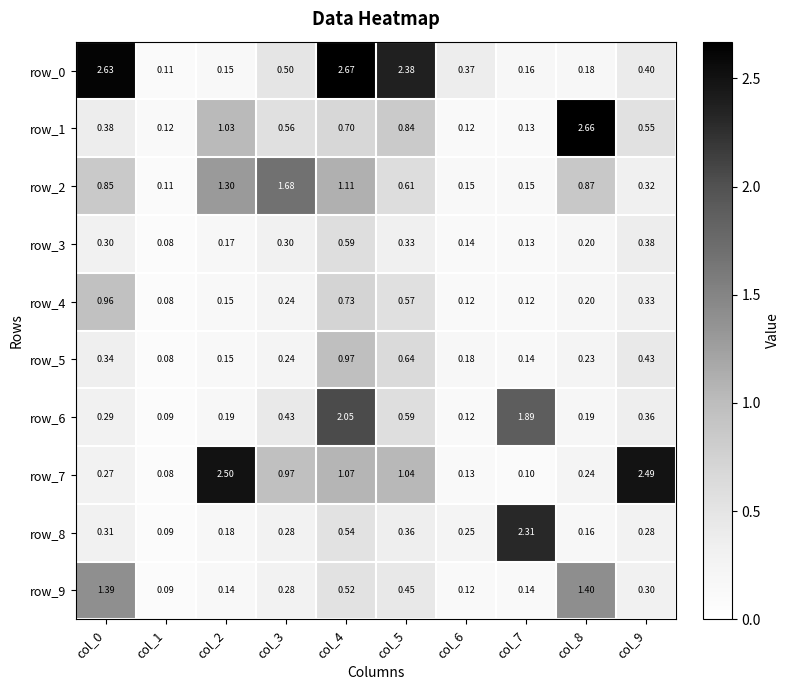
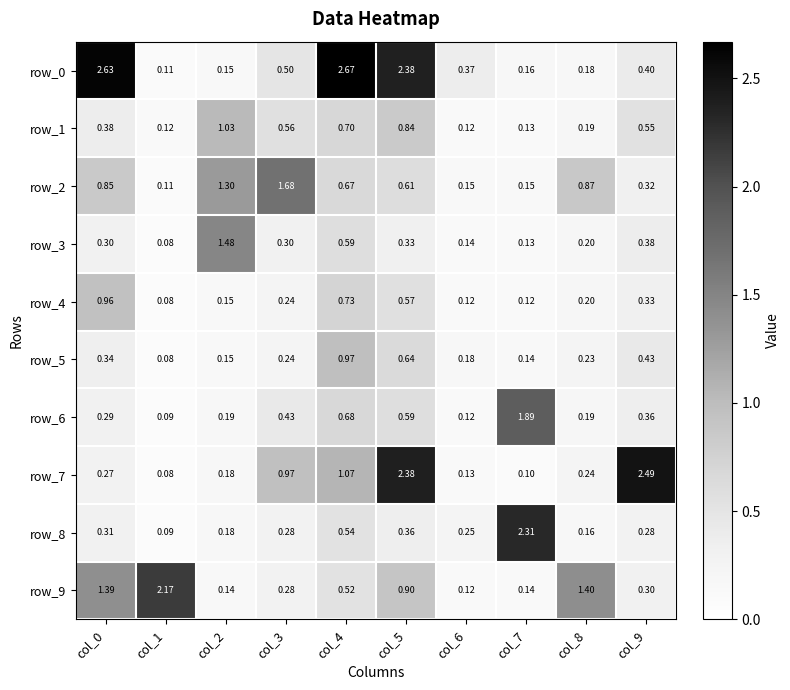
  {
    "row_0": {
      "col_0": 2.63,
      "col_1": 0.11,
      "col_2": 0.15,
      "col_3": 0.50,
      "col_4": 2.67,
      "col_5": 2.38,
      "col_6": 0.37,
      "col_7": 0.16,
      "col_8": 0.18,
      "col_9": 0.40
    },
    "row_1": {
      "col_0": 0.38,
      "col_1": 0.12,
      "col_2": 1.03,
      "col_3": 0.56,
      "col_4": 0.70,
      "col_5": 0.84,
      "col_6": 0.12,
      "col_7": 0.13,
-     "col_8": 2.66,
+     "col_8": 0.19,
      "col_9": 0.55
    },
    "row_2": {
      "col_0": 0.85,
      "col_1": 0.11,
      "col_2": 1.30,
      "col_3": 1.68,
-     "col_4": 1.11,
+     "col_4": 0.67,
      "col_5": 0.61,
      "col_6": 0.15,
      "col_7": 0.15,
      "col_8": 0.87,
      "col_9": 0.32
    },
    "row_3": {
      "col_0": 0.30,
      "col_1": 0.08,
-     "col_2": 0.17,
+     "col_2": 1.48,
      "col_3": 0.30,
      "col_4": 0.59,
      "col_5": 0.33,
      "col_6": 0.14,
      "col_7": 0.13,
      "col_8": 0.20,
      "col_9": 0.38
    },
    "row_4": {
      "col_0": 0.96,
      "col_1": 0.08,
      "col_2": 0.15,
      "col_3": 0.24,
      "col_4": 0.73,
      "col_5": 0.57,
      "col_6": 0.12,
      "col_7": 0.12,
      "col_8": 0.20,
      "col_9": 0.33
    },
    "row_5": {
      "col_0": 0.34,
      "col_1": 0.08,
      "col_2": 0.15,
      "col_3": 0.24,
      "col_4": 0.97,
      "col_5": 0.64,
      "col_6": 0.18,
      "col_7": 0.14,
      "col_8": 0.23,
      "col_9": 0.43
    },
    "row_6": {
      "col_0": 0.29,
      "col_1": 0.09,
      "col_2": 0.19,
      "col_3": 0.43,
-     "col_4": 2.05,
+     "col_4": 0.68,
      "col_5": 0.59,
      "col_6": 0.12,
      "col_7": 1.89,
      "col_8": 0.19,
      "col_9": 0.36
    },
    "row_7": {
      "col_0": 0.27,
      "col_1": 0.08,
-     "col_2": 2.50,
+     "col_2": 0.18,
      "col_3": 0.97,
      "col_4": 1.07,
-     "col_5": 1.04,
+     "col_5": 2.38,
      "col_6": 0.13,
      "col_7": 0.10,
      "col_8": 0.24,
      "col_9": 2.49
    },
    "row_8": {
      "col_0": 0.31,
      "col_1": 0.09,
      "col_2": 0.18,
      "col_3": 0.28,
      "col_4": 0.54,
      "col_5": 0.36,
      "col_6": 0.25,
      "col_7": 2.31,
      "col_8": 0.16,
      "col_9": 0.28
    },
    "row_9": {
      "col_0": 1.39,
-     "col_1": 0.09,
+     "col_1": 2.17,
      "col_2": 0.14,
      "col_3": 0.28,
      "col_4": 0.52,
-     "col_5": 0.45,
+     "col_5": 0.90,
      "col_6": 0.12,
      "col_7": 0.14,
      "col_8": 1.40,
      "col_9": 0.30
    }
  }
